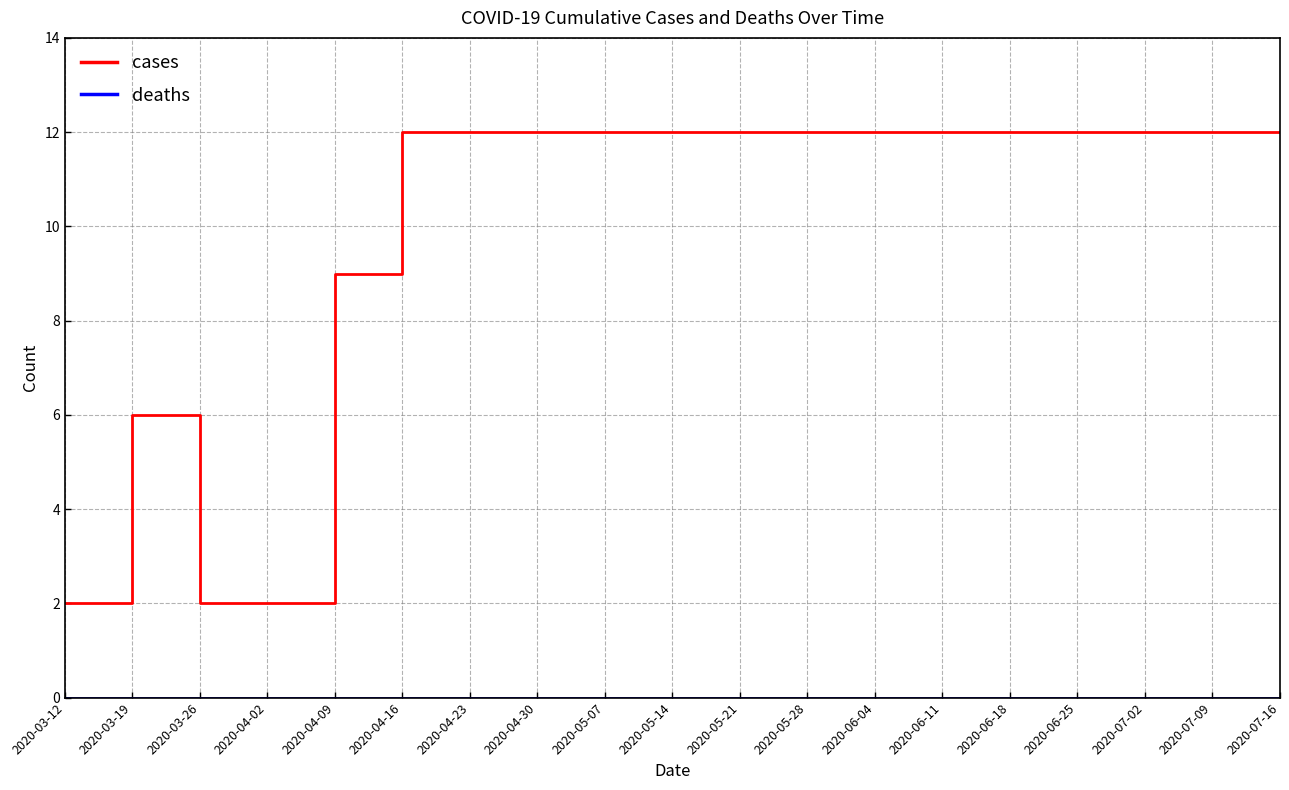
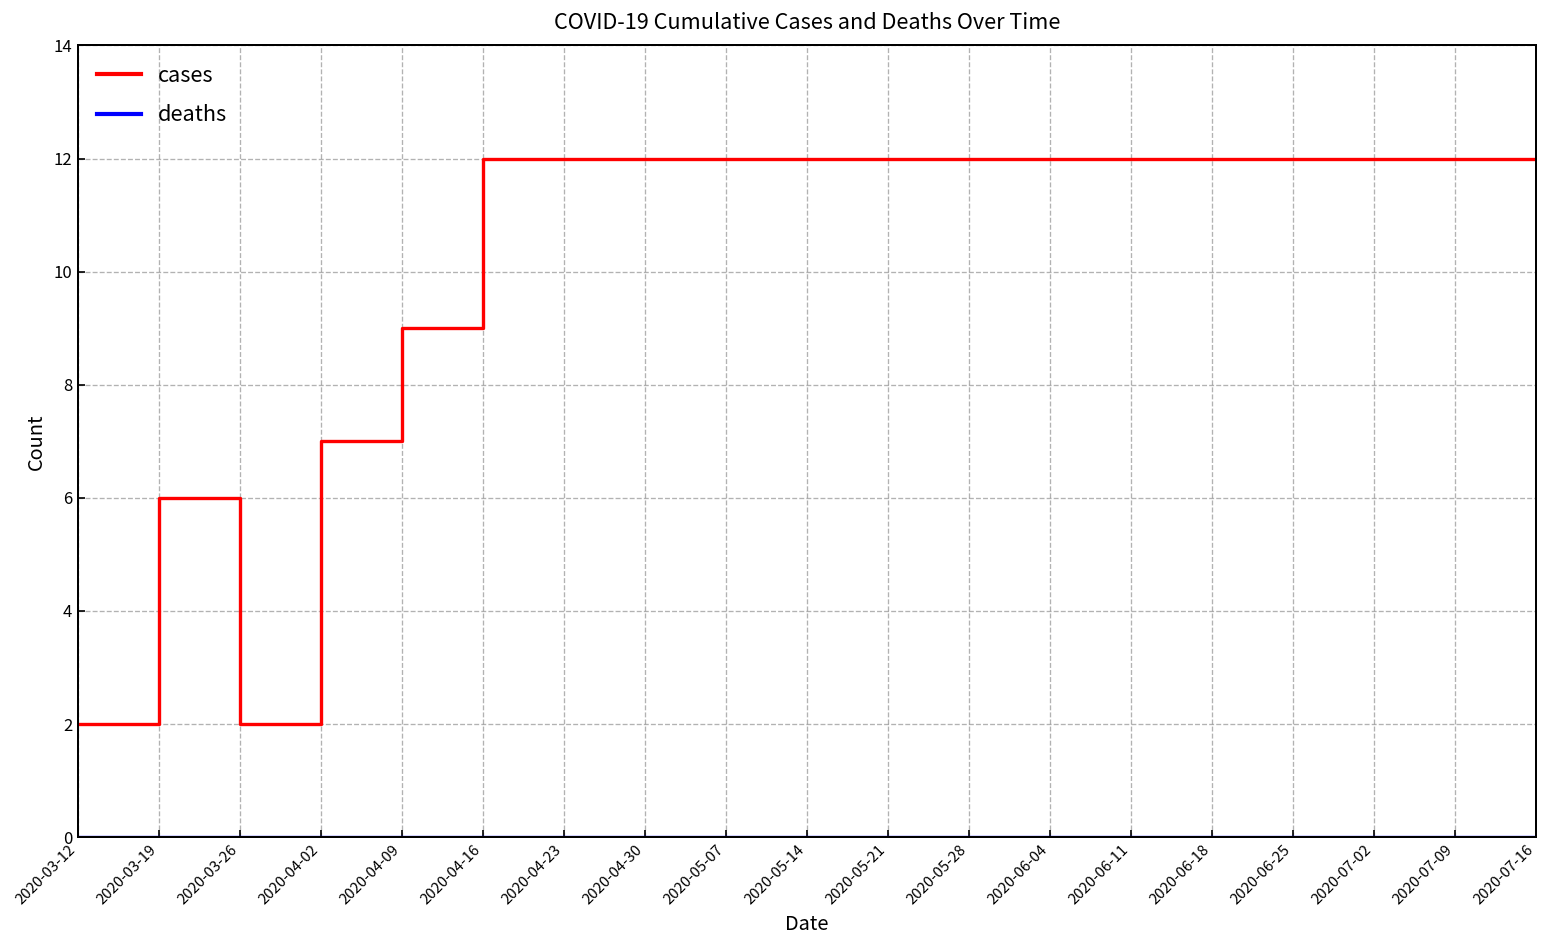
  {
    "cases": {
      "2020-03-12": 2,
      "2020-03-19": 6,
      "2020-03-26": 2,
-     "2020-04-02": 2,
+     "2020-04-02": 7,
      "2020-04-09": 9,
      "2020-04-16": 12,
      "2020-04-23": 12,
      "2020-04-30": 12,
      "2020-05-07": 12,
      "2020-05-14": 12,
      "2020-05-21": 12,
      "2020-05-28": 12,
      "2020-06-04": 12,
      "2020-06-11": 12,
      "2020-06-18": 12,
      "2020-06-25": 12,
      "2020-07-02": 12,
      "2020-07-09": 12,
      "2020-07-16": 12
    },
    "deaths": {
      "2020-03-12": 0,
      "2020-03-19": 0,
      "2020-03-26": 0,
      "2020-04-02": 0,
      "2020-04-09": 0,
      "2020-04-16": 0,
      "2020-04-23": 0,
      "2020-04-30": 0,
      "2020-05-07": 0,
      "2020-05-14": 0,
      "2020-05-21": 0,
      "2020-05-28": 0,
      "2020-06-04": 0,
      "2020-06-11": 0,
      "2020-06-18": 0,
      "2020-06-25": 0,
      "2020-07-02": 0,
      "2020-07-09": 0,
      "2020-07-16": 0
    }
  }
